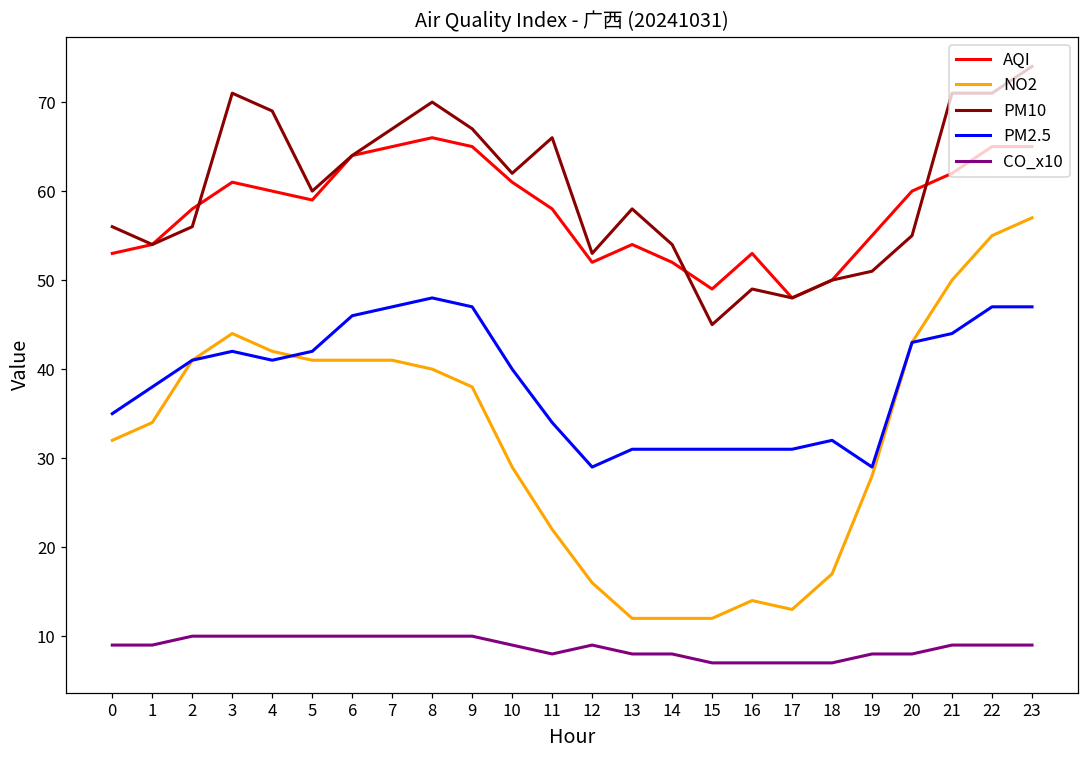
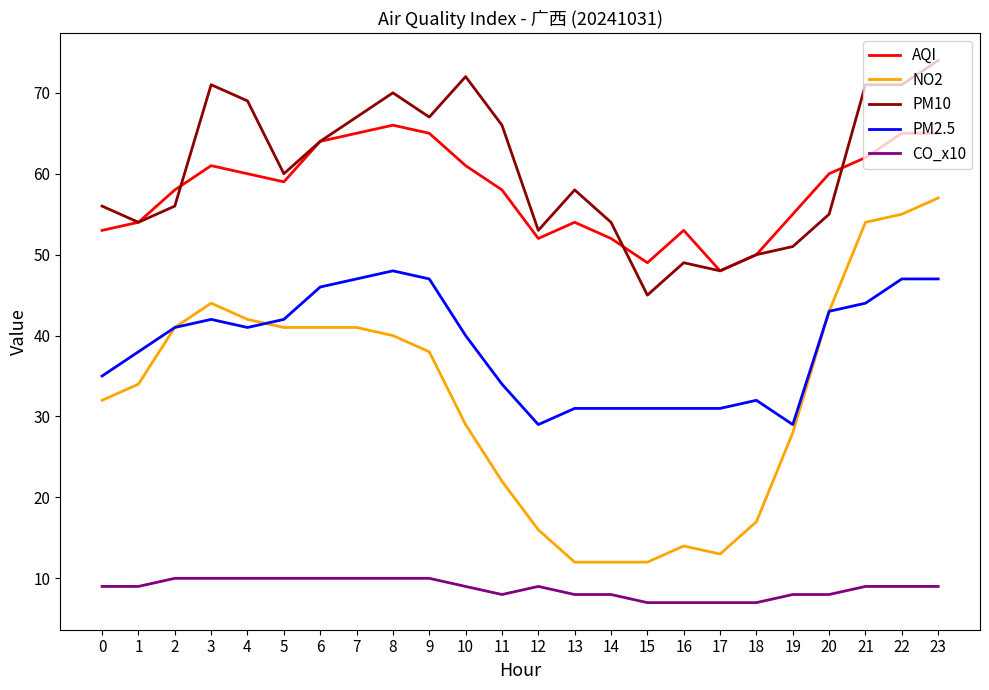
  {
    "AQI": {
      "0": 53,
      "2": 58,
      "3": 61,
      "4": 60,
      "5": 59,
      "7": 65,
      "8": 66,
      "9": 65,
      "10": 61,
      "11": 58,
      "12": 52,
      "13": 54,
      "14": 52,
      "15": 49,
      "16": 53,
      "19": 55,
      "20": 60
    },
    "NO2": {
      "0": 32,
      "1": 34,
      "3": 44,
      "4": 42,
      "5": 41,
      "6": 41,
      "7": 41,
      "8": 40,
      "9": 38,
      "10": 29,
      "11": 22,
      "12": 16,
      "13": 12,
      "14": 12,
      "15": 12,
      "16": 14,
      "17": 13,
      "18": 17,
      "19": 28,
-     "21": 50,
+     "21": 54,
      "22": 55,
      "23": 57
    },
    "PM10": {
      "0": 56,
      "2": 56,
      "3": 71,
      "4": 69,
      "5": 60,
      "7": 67,
      "8": 70,
      "9": 67,
-     "10": 62,
+     "10": 72,
      "11": 66,
      "12": 53,
      "13": 58,
      "14": 54,
      "15": 45,
      "16": 49,
      "19": 51,
      "20": 55
    },
    "PM2.5": {
      "0": 35,
      "1": 38,
      "3": 42,
      "4": 41,
      "5": 42,
      "6": 46,
      "7": 47,
      "8": 48,
      "9": 47,
      "10": 40,
      "11": 34,
      "12": 29,
      "13": 31,
      "14": 31,
      "15": 31,
      "16": 31,
      "17": 31,
      "18": 32,
      "19": 29,
      "21": 44,
      "22": 47,
      "23": 47
    },
    "CO_x10": {
      "0": 9,
      "1": 9,
      "2": 10,
      "3": 10,
      "4": 10,
      "5": 10,
      "6": 10,
      "7": 10,
      "8": 10,
      "9": 10,
      "10": 9,
      "11": 8,
      "12": 9,
      "13": 8,
      "14": 8,
      "15": 7,
      "16": 7,
      "17": 7,
      "18": 7,
      "19": 8,
      "20": 8,
      "21": 9,
      "22": 9,
      "23": 9
    }
  }
